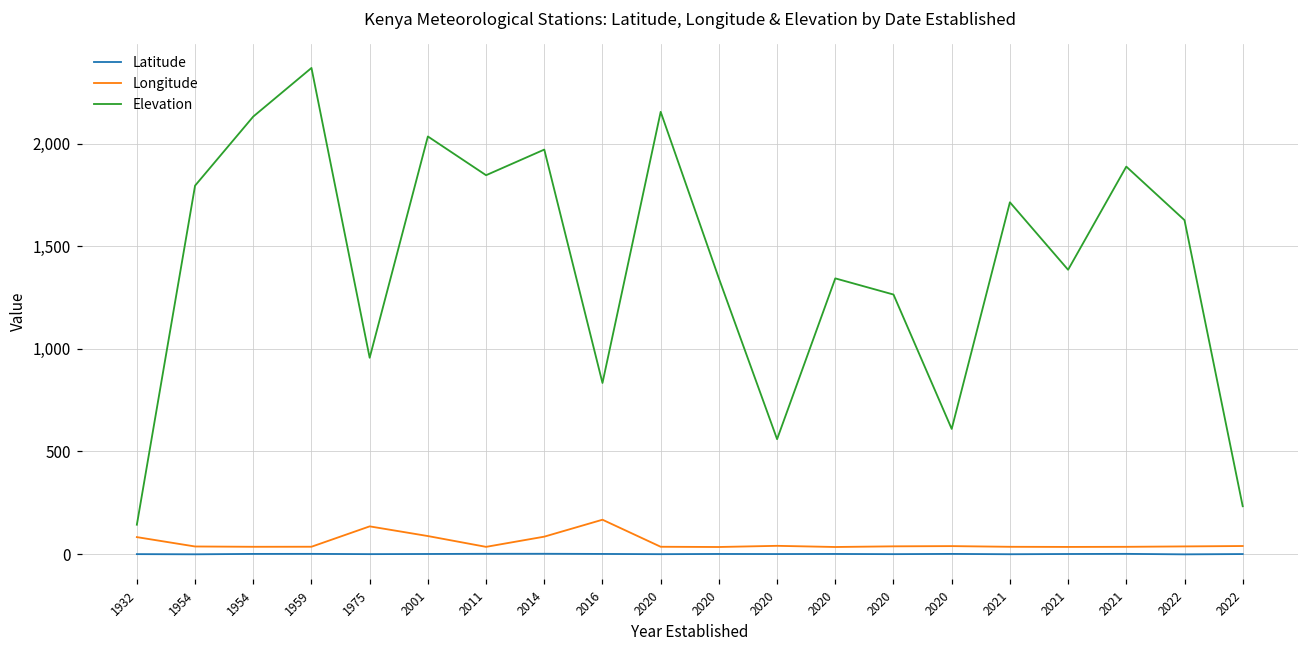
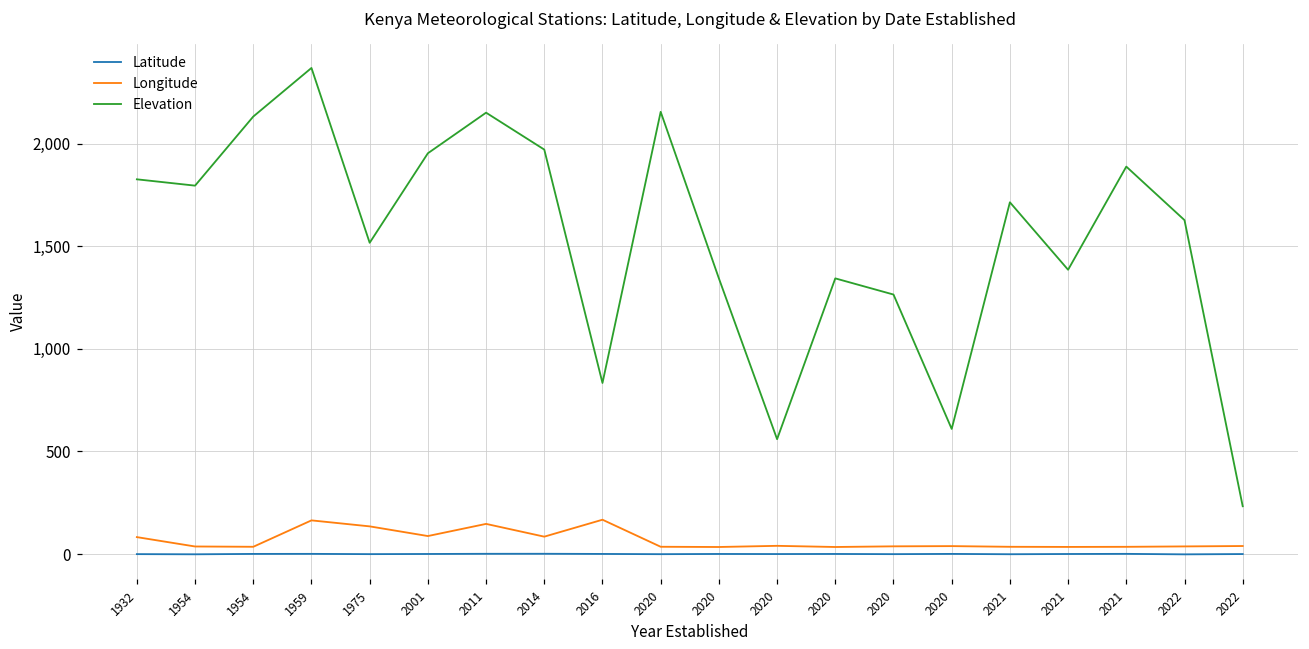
  {
    "Latitude": {
      "1932": "0",
      "1959": "0",
      "1975": "0",
      "2001": "0",
      "2011": "0",
      "2014": "0",
      "2016": "0"
    },
    "Longitude": {
      "1932": "80",
-     "1959": "40",
+     "1959": "160",
      "1975": "130",
      "2001": "90",
-     "2011": "30",
+     "2011": "150",
      "2014": "80",
      "2016": "170"
    },
    "Elevation": {
-     "1932": "140",
+     "1932": "1,830",
      "1959": "2,370",
-     "1975": "960",
-     "2001": "2,040",
-     "2011": "1,850",
+     "1975": "1,520",
+     "2001": "1,950",
+     "2011": "2,150",
      "2014": "1,970",
      "2016": "830"
    }
  }
